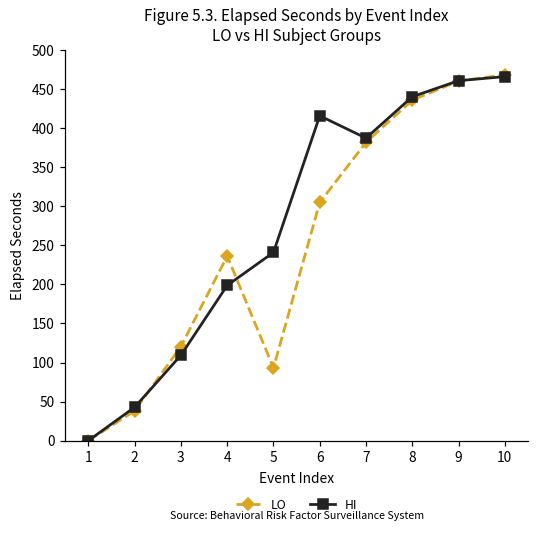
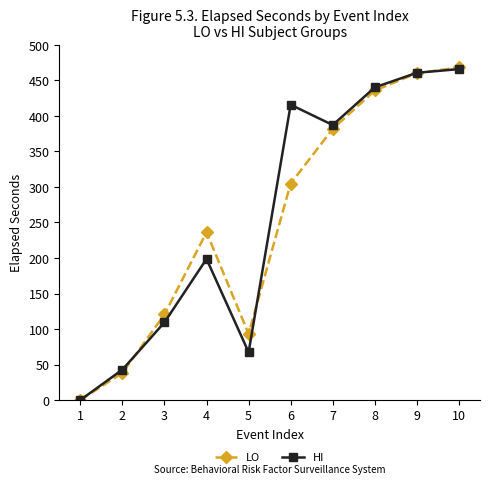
  {
    "LO": {
      "2": 40,
      "3": 120,
      "4": 240,
      "5": 90,
      "6": 300,
      "7": 380,
      "8": 440
    },
    "HI": {
      "2": 40,
      "3": 110,
      "4": 200,
-     "5": 240,
+     "5": 70,
      "6": 420,
      "7": 390,
      "8": 440
    }
  }
